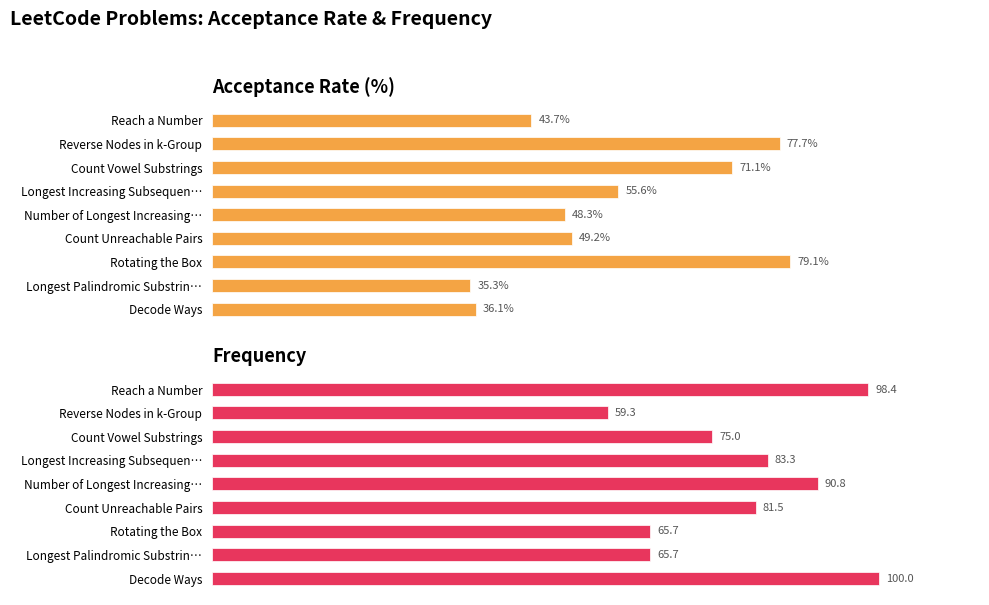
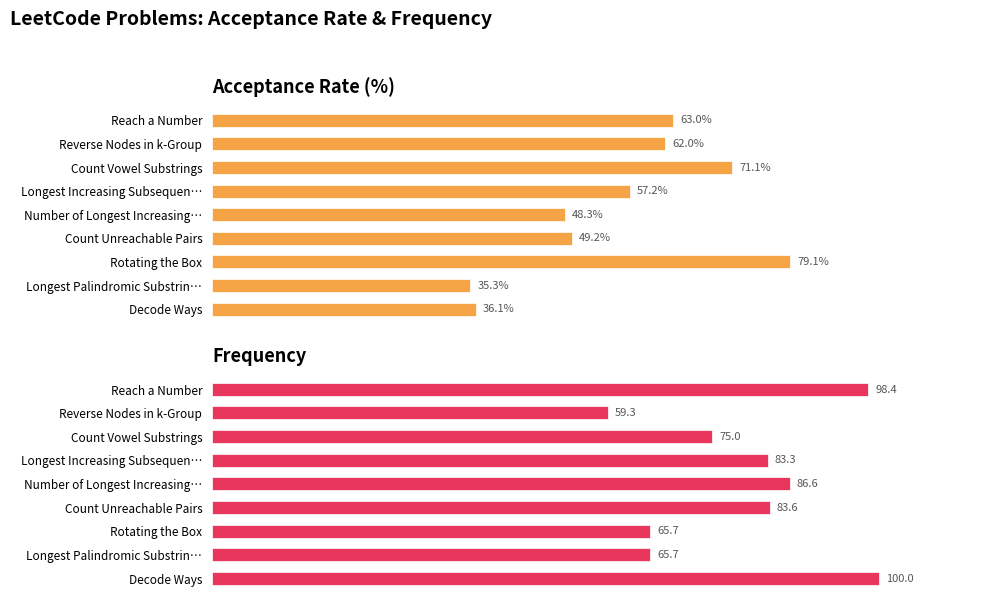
  {
    "Acceptance Rate (%)": {
-     "Reach a Number": "43.7%",
-     "Reverse Nodes in k-Group": "77.7%",
+     "Reach a Number": "63.0%",
+     "Reverse Nodes in k-Group": "62.0%",
      "Count Vowel Substrings": "71.1%",
-     "Longest Increasing Subsequen…": "55.6%",
+     "Longest Increasing Subsequen…": "57.2%",
      "Number of Longest Increasing…": "48.3%",
      "Count Unreachable Pairs": "49.2%",
      "Rotating the Box": "79.1%",
      "Longest Palindromic Substrin…": "35.3%",
      "Decode Ways": "36.1%"
    },
    "Frequency": {
      "Reach a Number": "98.4",
      "Reverse Nodes in k-Group": "59.3",
      "Count Vowel Substrings": "75.0",
      "Longest Increasing Subsequen…": "83.3",
-     "Number of Longest Increasing…": "90.8",
-     "Count Unreachable Pairs": "81.5",
+     "Number of Longest Increasing…": "86.6",
+     "Count Unreachable Pairs": "83.6",
      "Rotating the Box": "65.7",
      "Longest Palindromic Substrin…": "65.7",
      "Decode Ways": "100.0"
    }
  }
